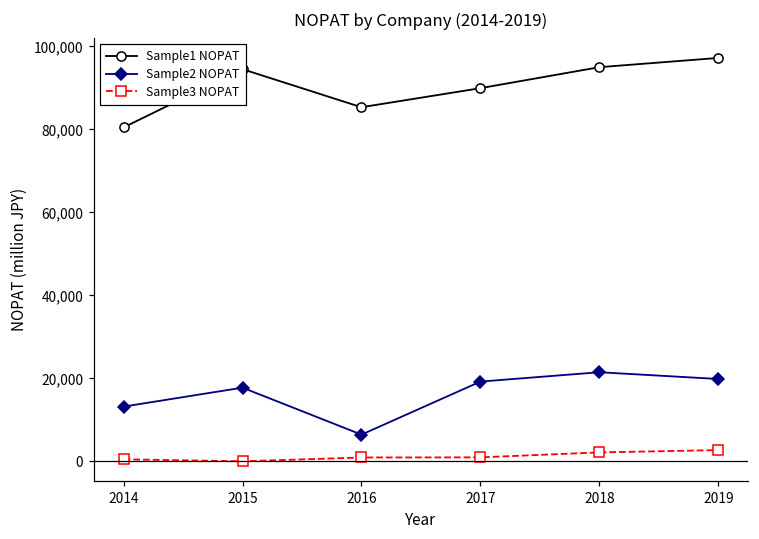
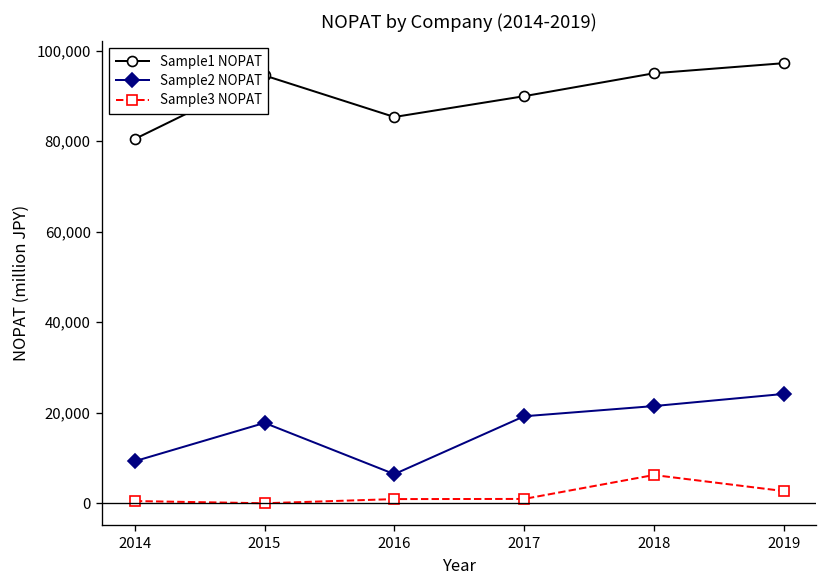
  {
    "Sample1 NOPAT": {
      "2014": "80,000",
      "2016": "85,000",
      "2017": "90,000",
      "2018": "95,000",
      "2019": "97,000"
    },
    "Sample2 NOPAT": {
-     "2014": "13,000",
+     "2014": "9,000",
      "2015": "18,000",
      "2016": "6,000",
      "2017": "19,000",
      "2018": "21,000",
-     "2019": "20,000"
+     "2019": "24,000"
    },
    "Sample3 NOPAT": {
      "2014": "0",
      "2015": "0",
      "2016": "1,000",
      "2017": "1,000",
-     "2018": "2,000",
+     "2018": "6,000",
      "2019": "3,000"
    }
  }
